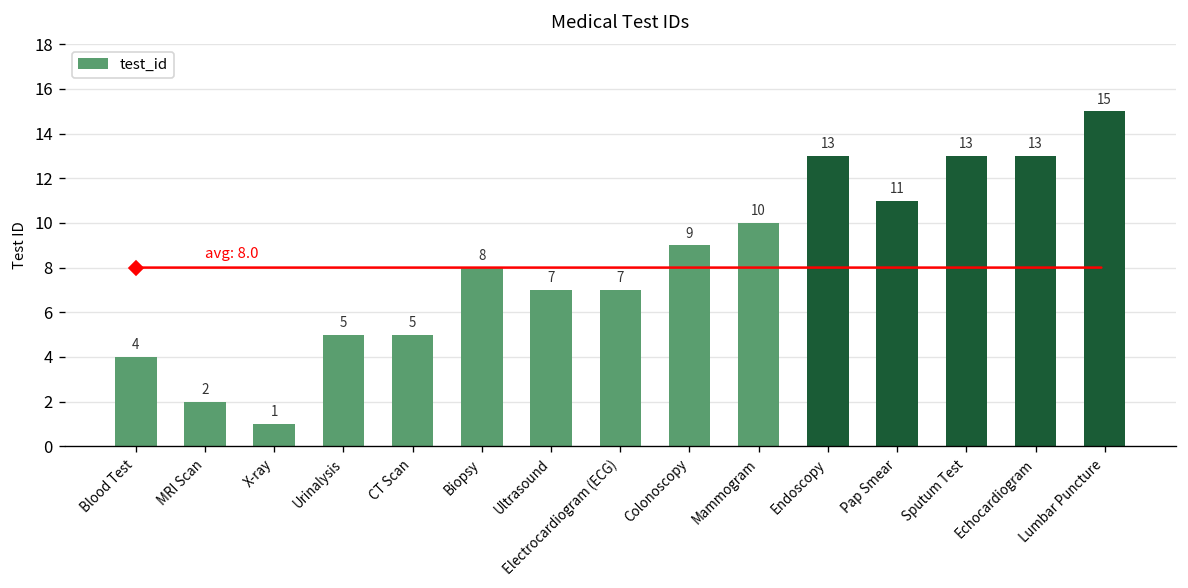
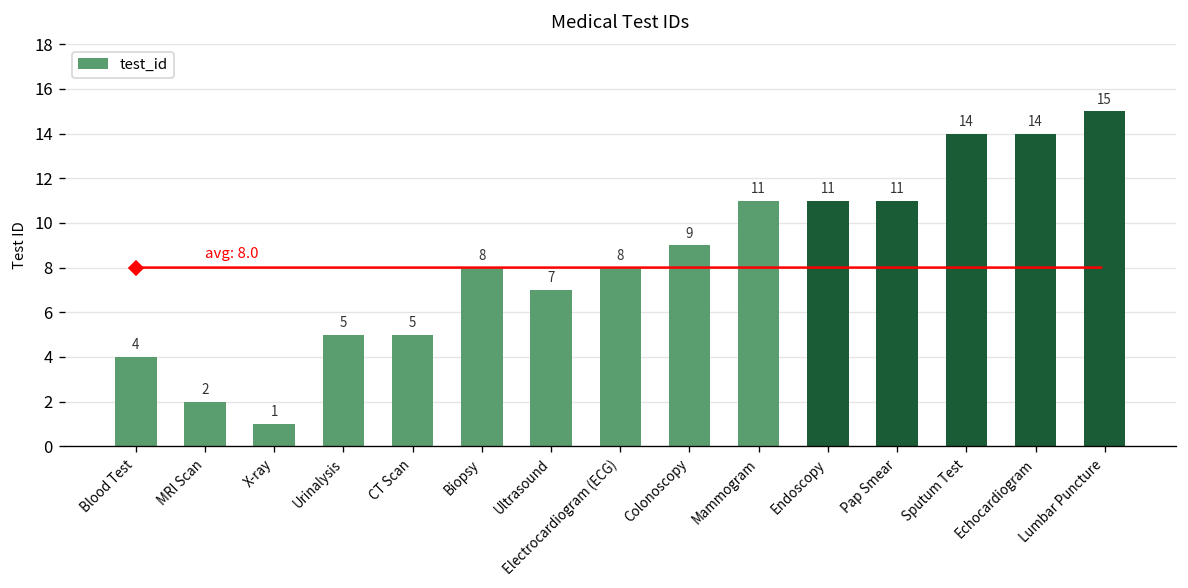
  {
    "test_id": {
      "Blood Test": 4,
      "MRI Scan": 2,
      "X-ray": 1,
      "Urinalysis": 5,
      "CT Scan": 5,
      "Biopsy": 8,
      "Ultrasound": 7,
-     "Electrocardiogram (ECG)": 7,
+     "Electrocardiogram (ECG)": 8,
      "Colonoscopy": 9,
-     "Mammogram": 10,
-     "Endoscopy": 13,
+     "Mammogram": 11,
+     "Endoscopy": 11,
      "Pap Smear": 11,
-     "Sputum Test": 13,
-     "Echocardiogram": 13,
+     "Sputum Test": 14,
+     "Echocardiogram": 14,
      "Lumbar Puncture": 15
    }
  }
